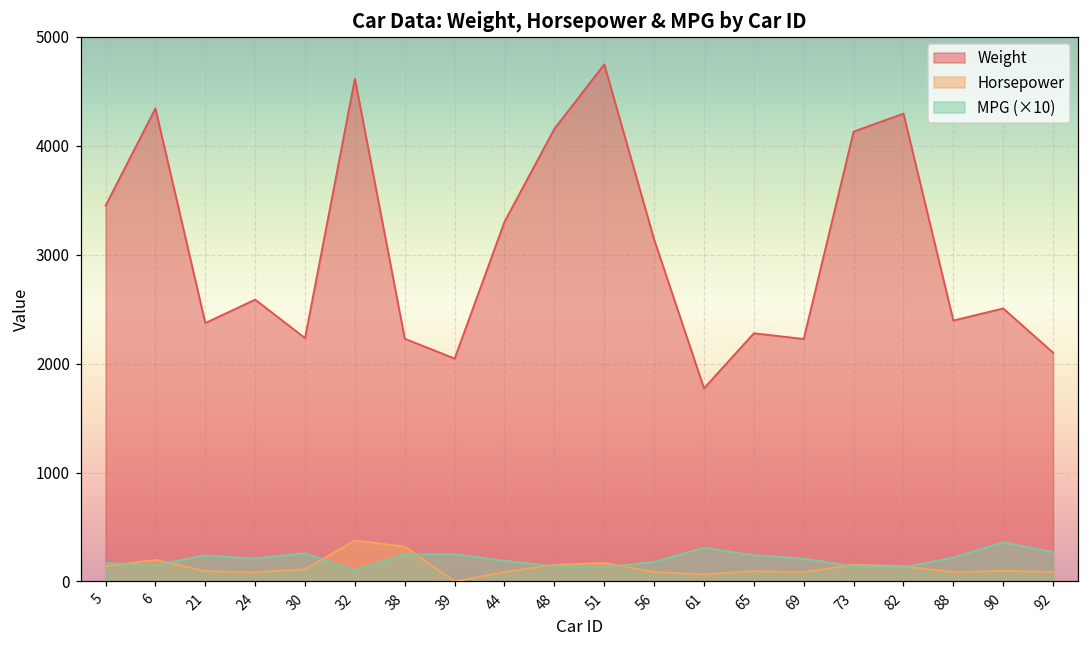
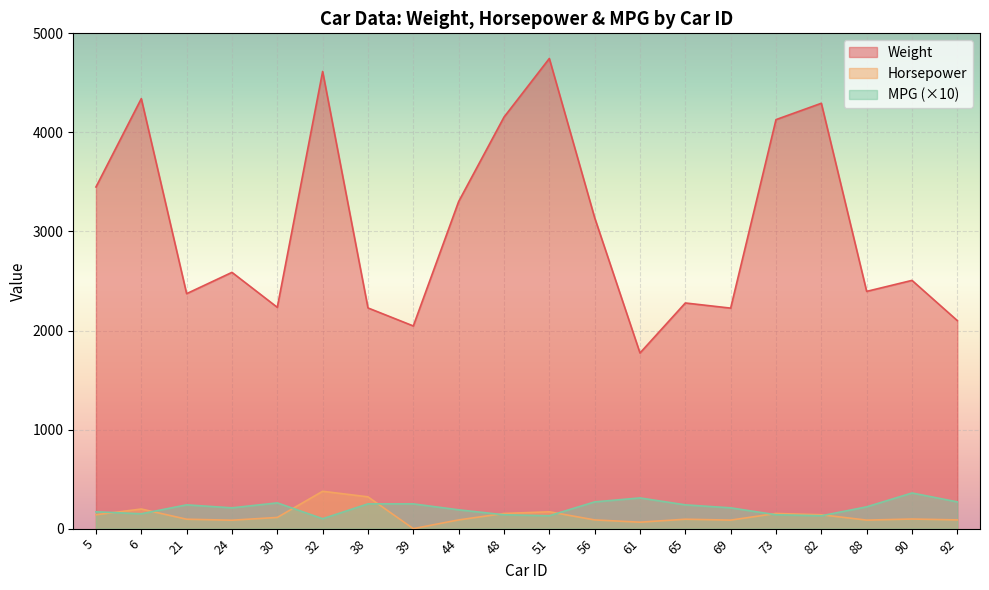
  {
    "Weight": {
      "5": 3400,
      "6": 4300,
      "21": 2400,
      "24": 2600,
      "30": 2200,
      "32": 4600,
      "38": 2200,
      "39": 2000,
      "44": 3300,
      "48": 4200,
      "51": 4700,
      "56": 3100,
      "61": 1800,
      "65": 2300,
      "69": 2200,
      "73": 4100,
      "82": 4300,
      "88": 2400,
      "90": 2500,
      "92": 2100
    },
    "Horsepower": {
      "5": 100,
      "6": 200,
      "21": 100,
      "24": 100,
      "30": 100,
      "32": 400,
      "38": 300,
      "39": 0,
      "44": 100,
      "51": 200,
      "56": 100,
      "61": 100,
      "65": 100,
      "69": 100,
      "88": 100,
      "90": 100,
      "92": 100
    },
    "MPG (×10)": {
      "5": 200,
      "6": 200,
      "21": 200,
      "24": 200,
      "30": 300,
      "32": 100,
      "38": 300,
      "39": 300,
      "44": 200,
      "51": 100,
-     "56": 200,
+     "56": 300,
      "61": 300,
      "65": 200,
      "69": 200,
      "88": 200,
      "90": 400,
      "92": 300
    }
  }
